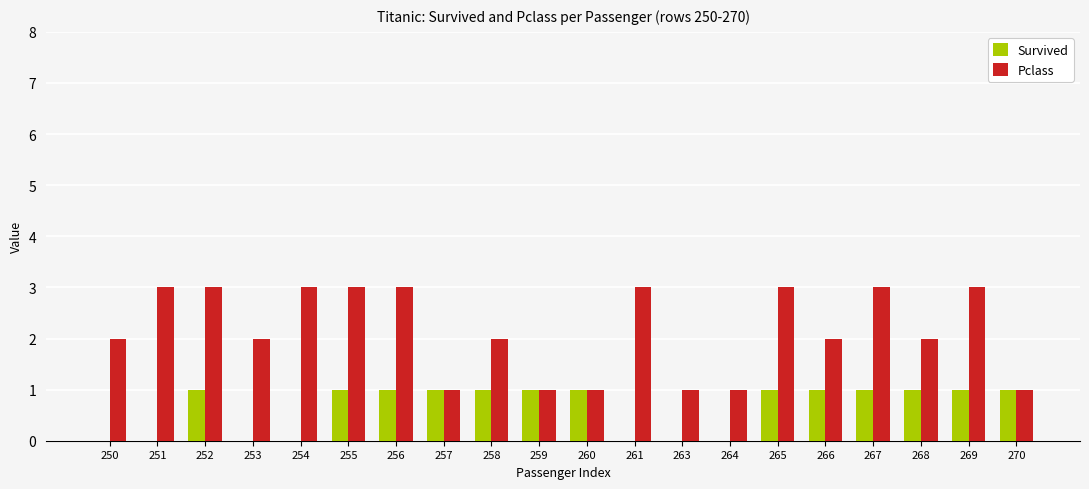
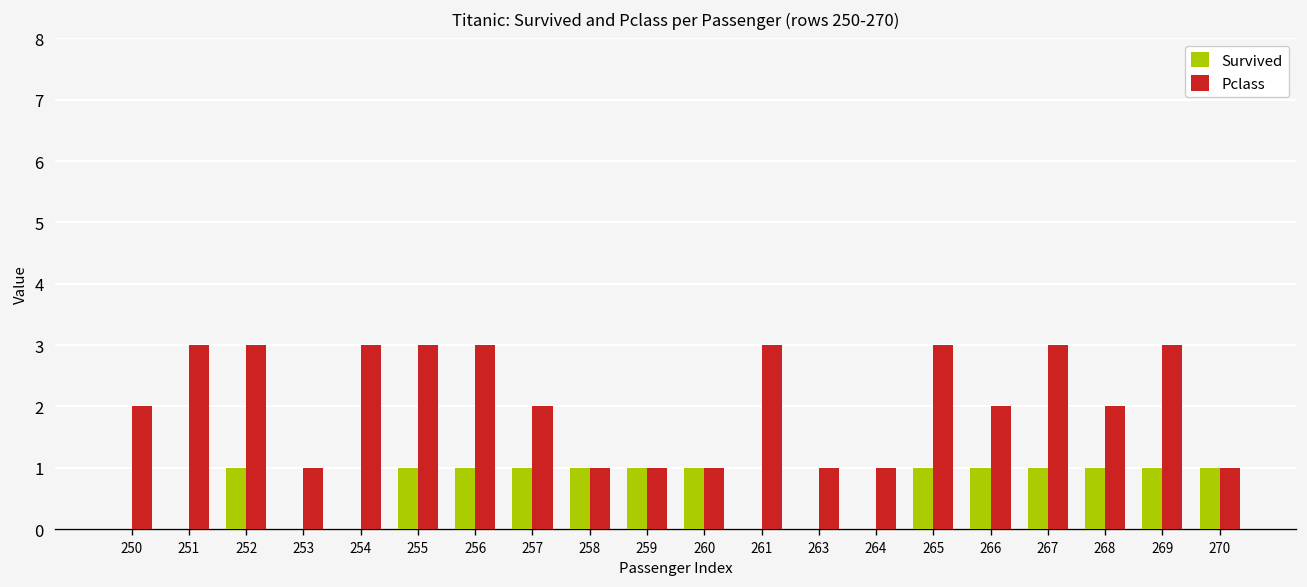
  {
    "Survived": {
      "250": 0,
      "251": 0,
      "252": 1,
      "253": 0,
      "254": 0,
      "255": 1,
      "256": 1,
      "257": 1,
      "258": 1,
      "259": 1,
      "260": 1,
      "261": 0,
      "263": 0,
      "264": 0,
      "265": 1,
      "266": 1,
      "267": 1,
      "268": 1,
      "269": 1,
      "270": 1
    },
    "Pclass": {
      "250": 2,
      "251": 3,
      "252": 3,
-     "253": 2,
+     "253": 1,
      "254": 3,
      "255": 3,
      "256": 3,
-     "257": 1,
-     "258": 2,
+     "257": 2,
+     "258": 1,
      "259": 1,
      "260": 1,
      "261": 3,
      "263": 1,
      "264": 1,
      "265": 3,
      "266": 2,
      "267": 3,
      "268": 2,
      "269": 3,
      "270": 1
    }
  }
